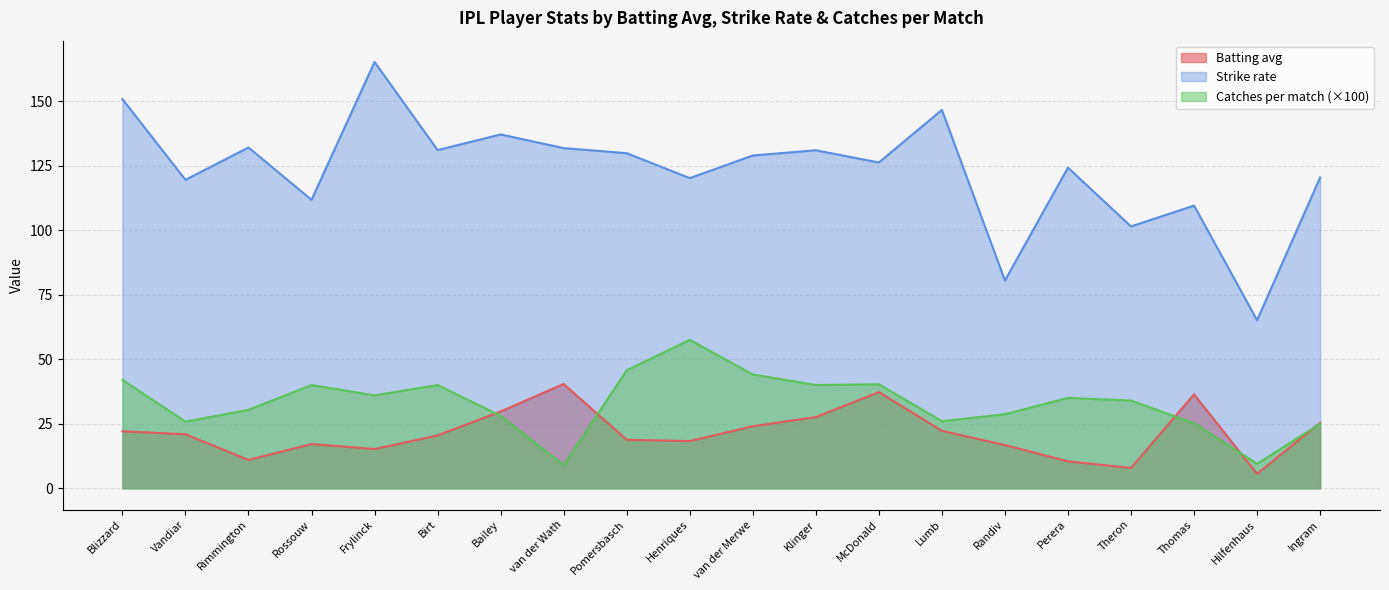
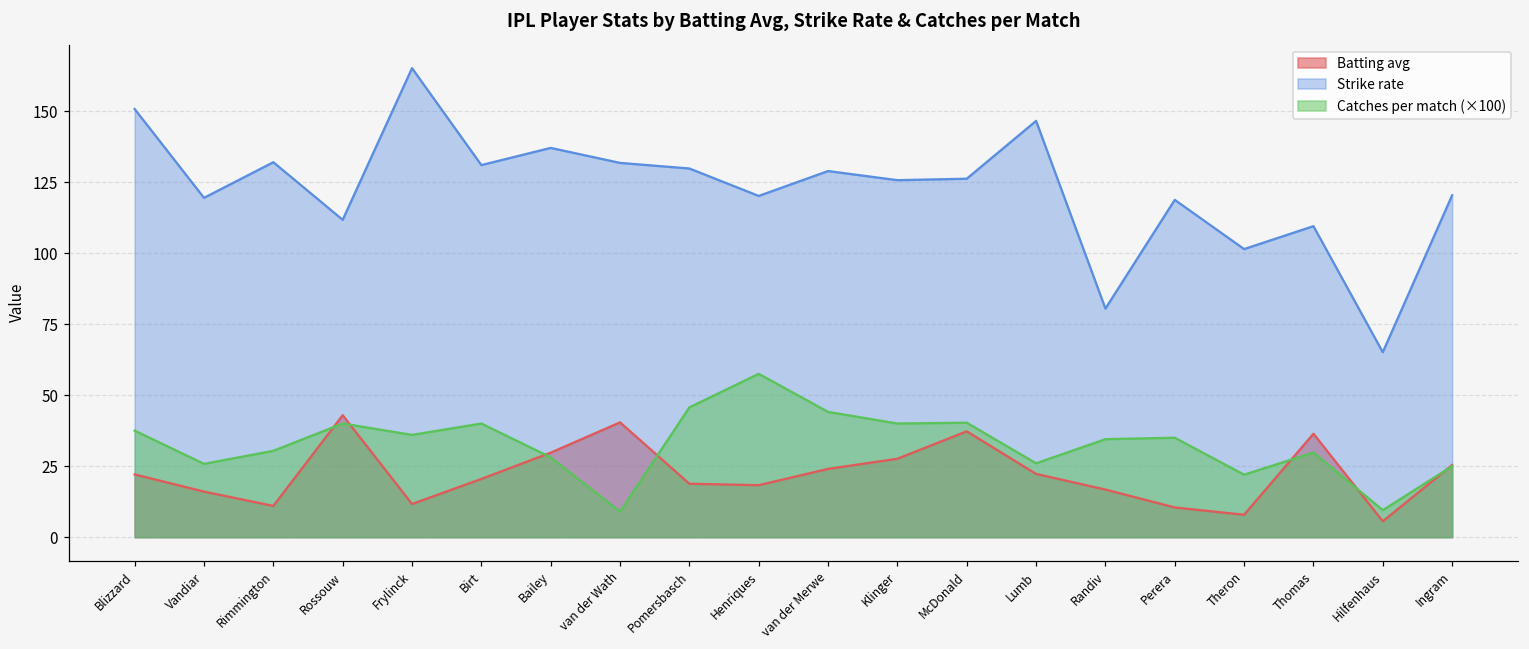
  {
    "Batting avg": {
      "Blizzard": 22,
-     "Vandiar": 21,
+     "Vandiar": 16,
      "Rimmington": 11,
-     "Rossouw": 17,
-     "Frylinck": 15,
+     "Rossouw": 43,
+     "Frylinck": 12,
      "Birt": 21,
      "Bailey": 30,
      "van der Wath": 40,
      "Pomersbasch": 19,
      "Henriques": 18,
      "van der Merwe": 24,
      "Klinger": 28,
      "McDonald": 37,
      "Lumb": 22,
      "Randiv": 17,
      "Perera": 10,
      "Theron": 8,
      "Thomas": 36,
      "Hilfenhaus": 6
    },
    "Strike rate": {
      "Blizzard": 151,
      "Vandiar": 119,
      "Rimmington": 132,
      "Rossouw": 112,
      "Frylinck": 165,
      "Birt": 131,
      "Bailey": 137,
      "van der Wath": 132,
      "Pomersbasch": 130,
      "Henriques": 120,
      "van der Merwe": 129,
-     "Klinger": 131,
+     "Klinger": 126,
      "McDonald": 126,
      "Lumb": 147,
      "Randiv": 80,
-     "Perera": 124,
+     "Perera": 119,
      "Theron": 101,
      "Thomas": 109,
      "Hilfenhaus": 65,
      "Ingram": 120
    },
    "Catches per match (×100)": {
-     "Blizzard": 42,
+     "Blizzard": 38,
      "Vandiar": 26,
      "Rimmington": 30,
      "Rossouw": 40,
      "Frylinck": 36,
      "Birt": 40,
      "Bailey": 28,
      "van der Wath": 9,
      "Pomersbasch": 46,
      "Henriques": 57,
      "van der Merwe": 44,
      "Klinger": 40,
      "McDonald": 40,
      "Lumb": 26,
-     "Randiv": 29,
+     "Randiv": 35,
      "Perera": 35,
-     "Theron": 34,
-     "Thomas": 25,
+     "Theron": 22,
+     "Thomas": 30,
      "Hilfenhaus": 10
    }
  }
